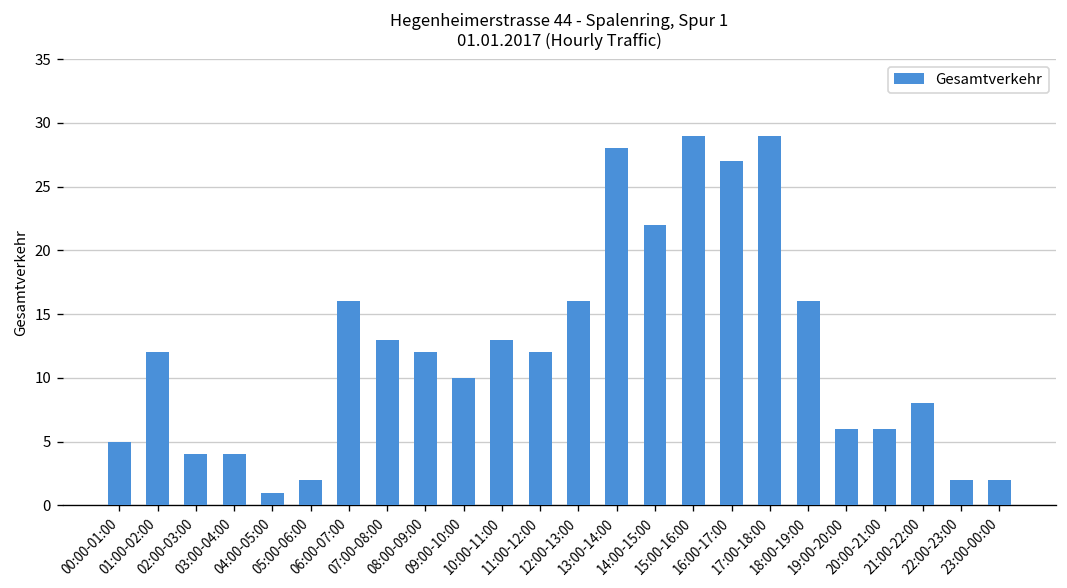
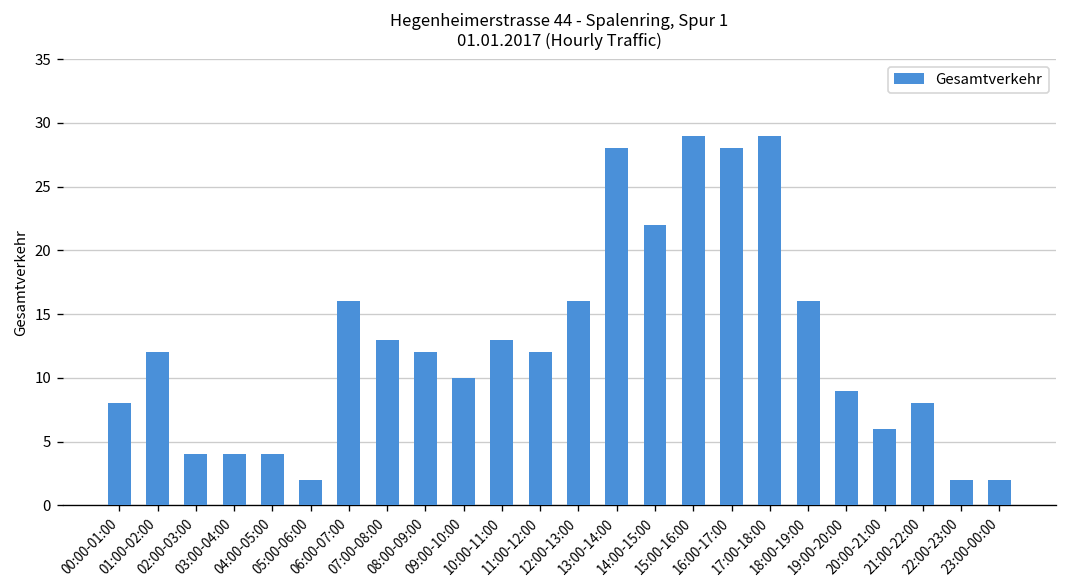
  {
-   "00:00-01:00": 5,
+   "00:00-01:00": 8,
    "01:00-02:00": 12,
    "02:00-03:00": 4,
    "03:00-04:00": 4,
-   "04:00-05:00": 1,
+   "04:00-05:00": 4,
    "05:00-06:00": 2,
    "06:00-07:00": 16,
    "07:00-08:00": 13,
    "08:00-09:00": 12,
    "09:00-10:00": 10,
    "10:00-11:00": 13,
    "11:00-12:00": 12,
    "12:00-13:00": 16,
    "13:00-14:00": 28,
    "14:00-15:00": 22,
    "15:00-16:00": 29,
-   "16:00-17:00": 27,
+   "16:00-17:00": 28,
    "17:00-18:00": 29,
    "18:00-19:00": 16,
-   "19:00-20:00": 6,
+   "19:00-20:00": 9,
    "20:00-21:00": 6,
    "21:00-22:00": 8,
    "22:00-23:00": 2,
    "23:00-00:00": 2
  }
